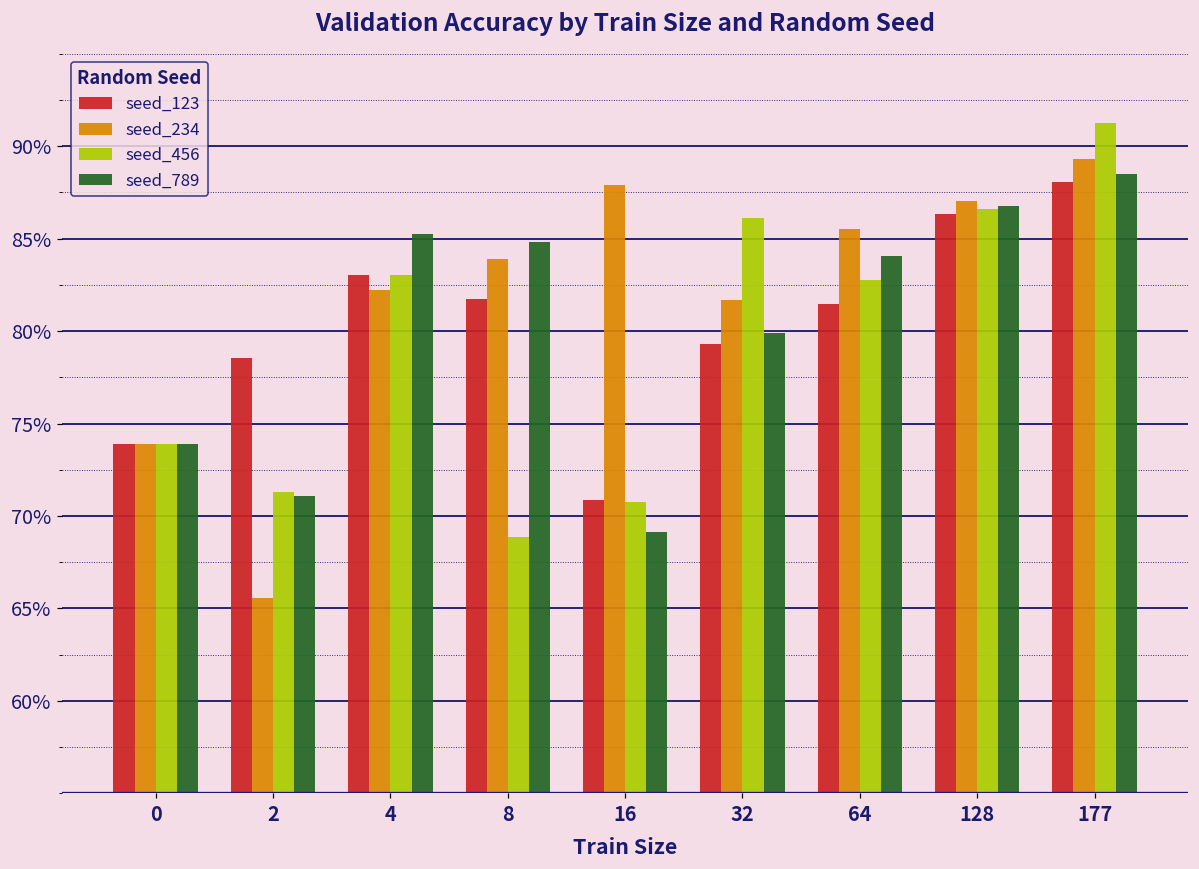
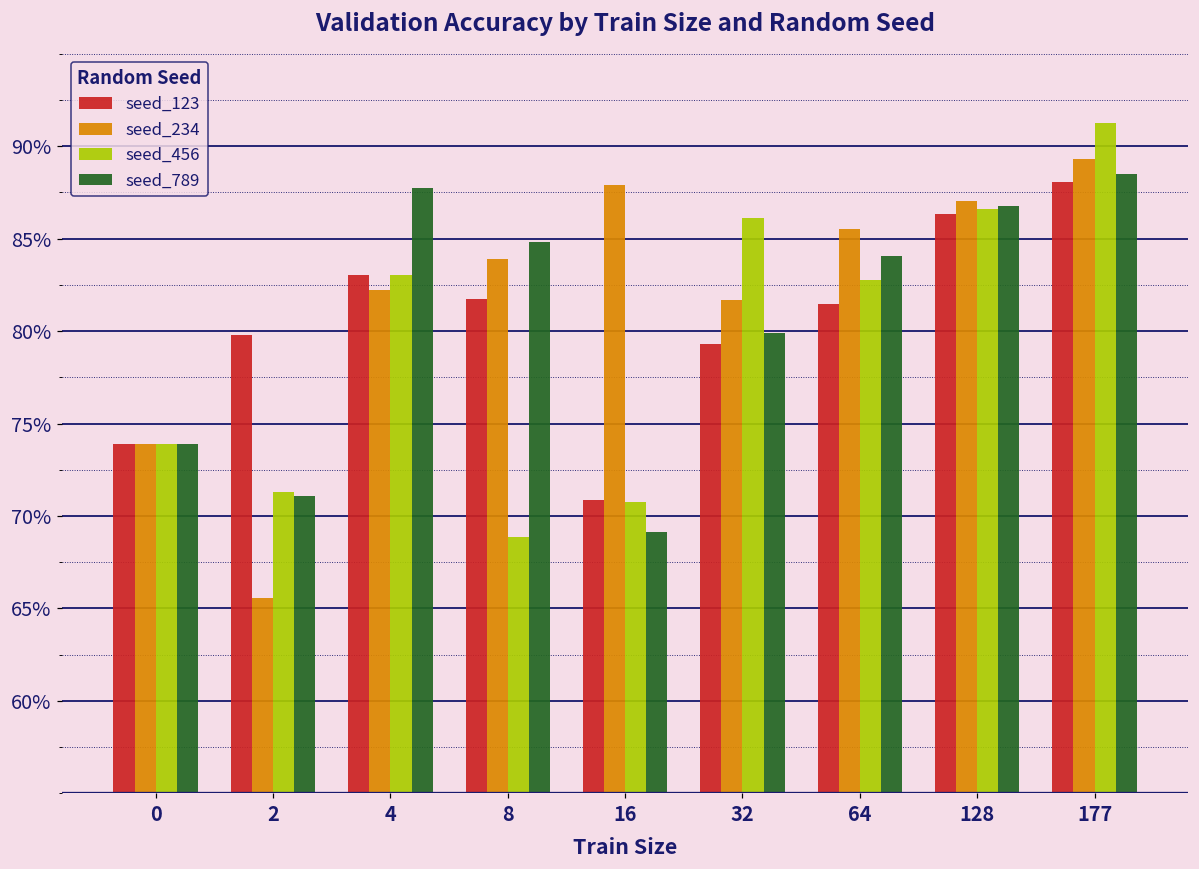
  {
    "seed_123": {
      "0": "73.9%",
-     "2": "78.6%",
+     "2": "79.8%",
      "4": "83.1%",
      "8": "81.7%",
      "16": "70.8%",
      "32": "79.3%",
      "64": "81.5%",
      "128": "86.3%",
      "177": "88.1%"
    },
    "seed_234": {
      "0": "73.9%",
      "2": "65.5%",
      "4": "82.2%",
      "8": "83.9%",
      "16": "87.9%",
      "32": "81.7%",
      "64": "85.5%",
      "128": "87.1%",
      "177": "89.3%"
    },
    "seed_456": {
      "0": "73.9%",
      "2": "71.3%",
      "4": "83.1%",
      "8": "68.9%",
      "16": "70.8%",
      "32": "86.1%",
      "64": "82.8%",
      "128": "86.6%",
      "177": "91.3%"
    },
    "seed_789": {
      "0": "73.9%",
      "2": "71.1%",
-     "4": "85.3%",
+     "4": "87.7%",
      "8": "84.8%",
      "16": "69.1%",
      "32": "79.9%",
      "64": "84.0%",
      "128": "86.8%",
      "177": "88.5%"
    }
  }
